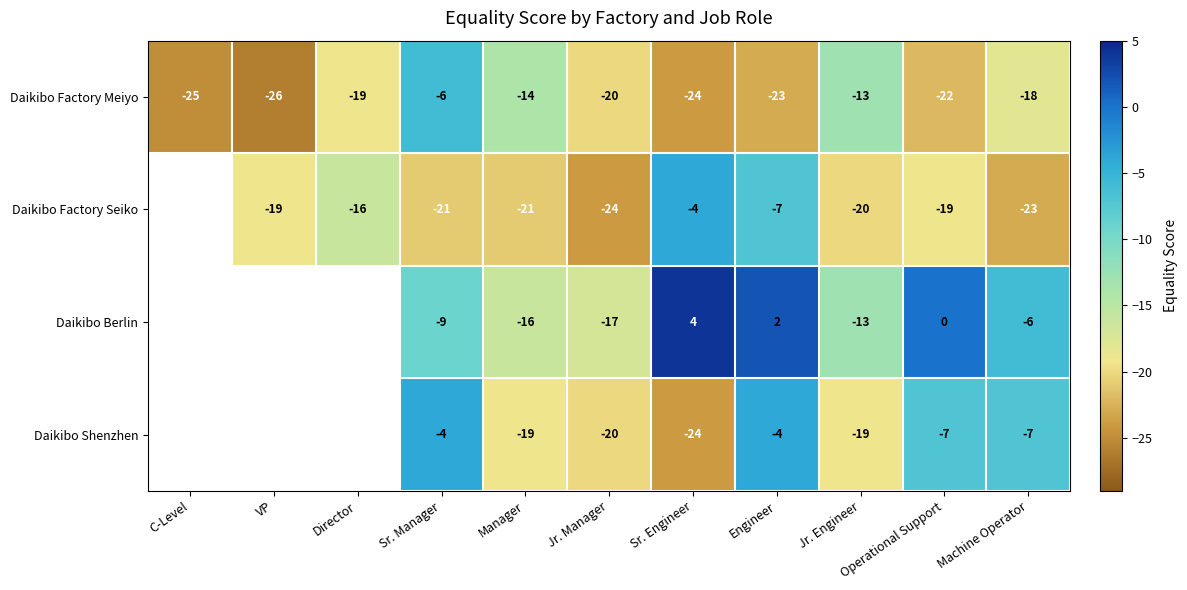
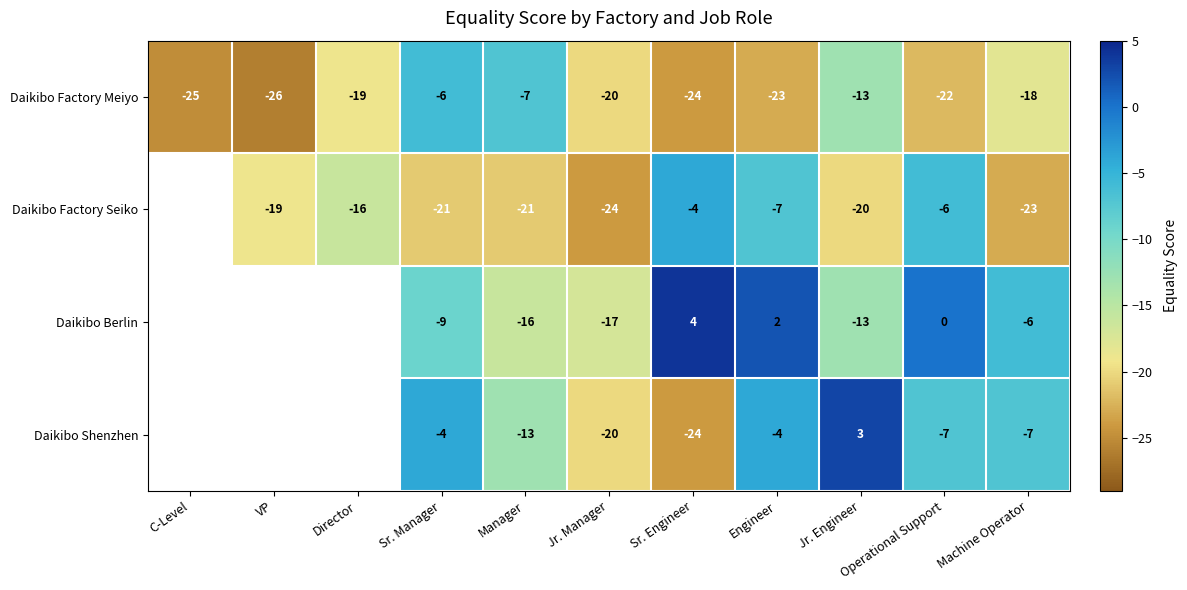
  {
    "Daikibo Factory Meiyo": {
      "C-Level": -25,
      "VP": -26,
      "Director": -19,
      "Sr. Manager": -6,
-     "Manager": -14,
+     "Manager": -7,
      "Jr. Manager": -20,
      "Sr. Engineer": -24,
      "Engineer": -23,
      "Jr. Engineer": -13,
      "Operational Support": -22,
      "Machine Operator": -18
    },
    "Daikibo Factory Seiko": {
      "VP": -19,
      "Director": -16,
      "Sr. Manager": -21,
      "Manager": -21,
      "Jr. Manager": -24,
      "Sr. Engineer": -4,
      "Engineer": -7,
      "Jr. Engineer": -20,
-     "Operational Support": -19,
+     "Operational Support": -6,
      "Machine Operator": -23
    },
    "Daikibo Berlin": {
      "Sr. Manager": -9,
      "Manager": -16,
      "Jr. Manager": -17,
      "Sr. Engineer": 4,
      "Engineer": 2,
      "Jr. Engineer": -13,
      "Operational Support": 0,
      "Machine Operator": -6
    },
    "Daikibo Shenzhen": {
      "Sr. Manager": -4,
-     "Manager": -19,
+     "Manager": -13,
      "Jr. Manager": -20,
      "Sr. Engineer": -24,
      "Engineer": -4,
-     "Jr. Engineer": -19,
+     "Jr. Engineer": 3,
      "Operational Support": -7,
      "Machine Operator": -7
    }
  }
